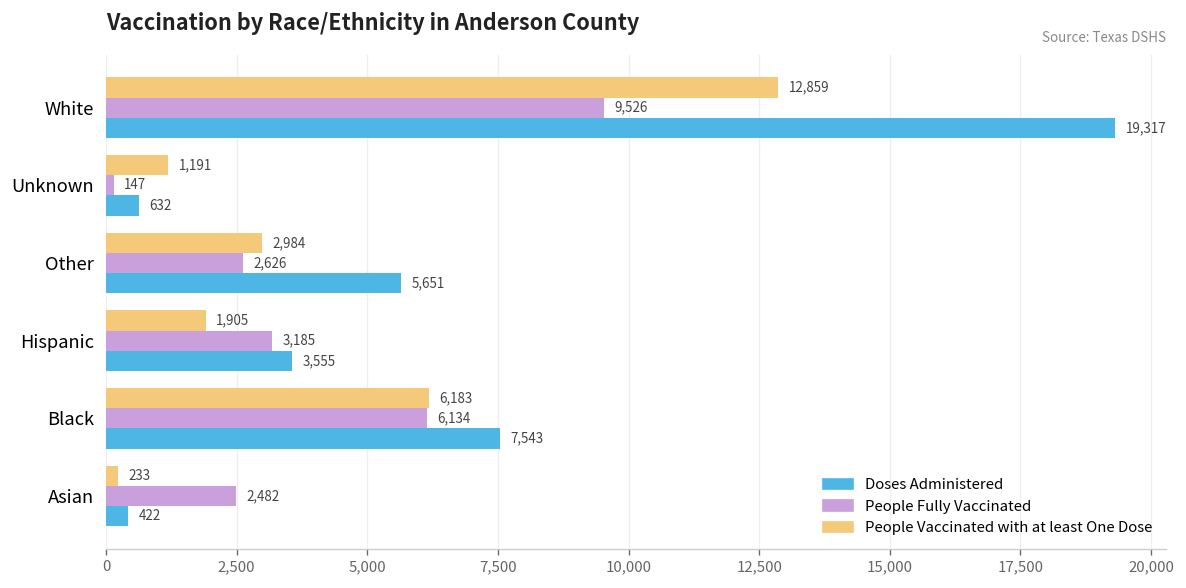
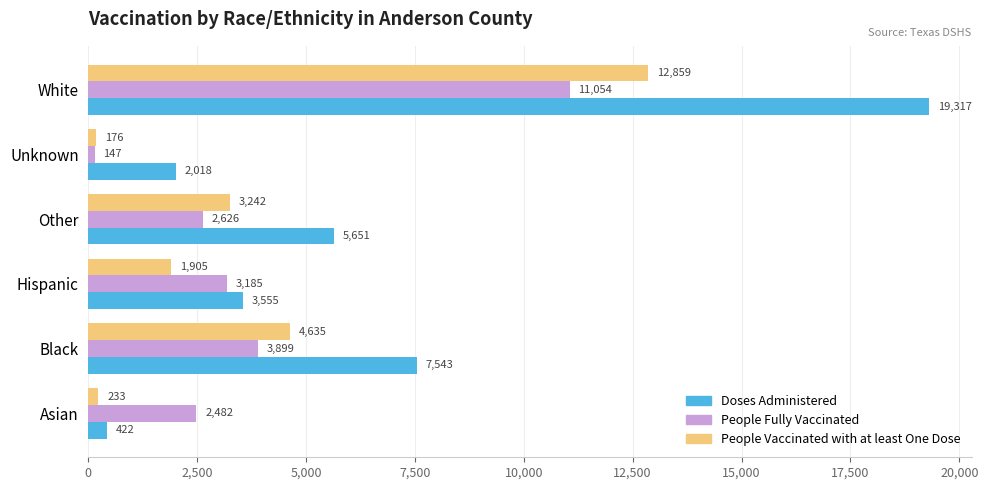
  {
    "Doses Administered": {
      "White": "19,317",
-     "Unknown": "632",
+     "Unknown": "2,018",
      "Other": "5,651",
      "Hispanic": "3,555",
      "Black": "7,543",
      "Asian": "422"
    },
    "People Fully Vaccinated": {
-     "White": "9,526",
+     "White": "11,054",
      "Unknown": "147",
      "Other": "2,626",
      "Hispanic": "3,185",
-     "Black": "6,134",
+     "Black": "3,899",
      "Asian": "2,482"
    },
    "People Vaccinated with at least One Dose": {
      "White": "12,859",
-     "Unknown": "1,191",
-     "Other": "2,984",
+     "Unknown": "176",
+     "Other": "3,242",
      "Hispanic": "1,905",
-     "Black": "6,183",
+     "Black": "4,635",
      "Asian": "233"
    }
  }
